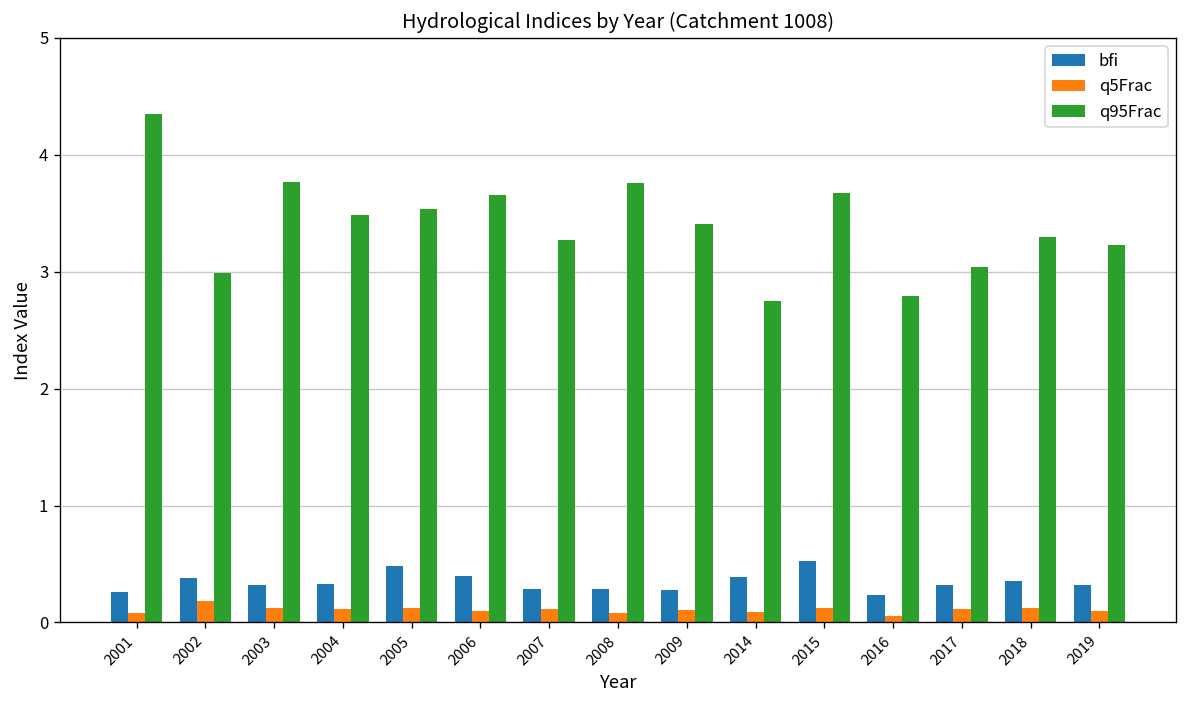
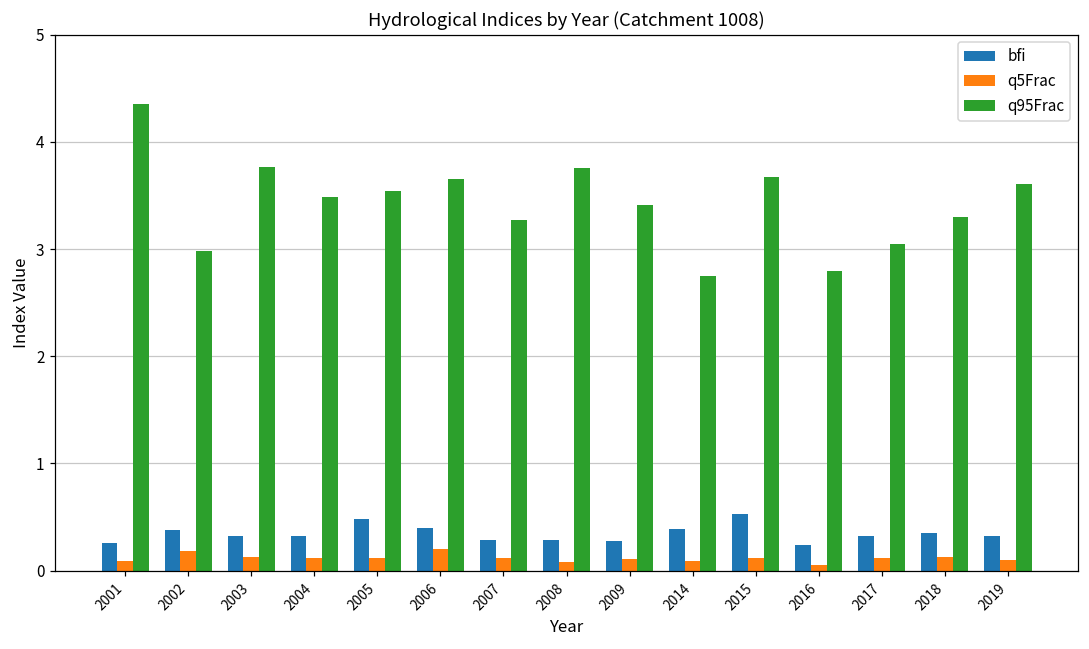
  {
    "bfi": {
      "2001": 0.3,
      "2002": 0.4,
      "2003": 0.3,
      "2004": 0.3,
      "2005": 0.5,
      "2006": 0.4,
      "2007": 0.3,
      "2008": 0.3,
      "2009": 0.3,
      "2014": 0.4,
      "2015": 0.5,
      "2016": 0.2,
      "2017": 0.3,
      "2018": 0.4,
      "2019": 0.3
    },
    "q5Frac": {
      "2001": 0.1,
      "2002": 0.2,
      "2003": 0.1,
      "2004": 0.1,
      "2005": 0.1,
-     "2006": 0.1,
+     "2006": 0.2,
      "2007": 0.1,
      "2008": 0.1,
      "2009": 0.1,
      "2014": 0.1,
      "2015": 0.1,
      "2016": 0.1,
      "2017": 0.1,
      "2018": 0.1,
      "2019": 0.1
    },
    "q95Frac": {
      "2001": 4.4,
      "2002": 3.0,
      "2003": 3.8,
      "2004": 3.5,
      "2005": 3.5,
      "2006": 3.7,
      "2007": 3.3,
      "2008": 3.8,
      "2009": 3.4,
      "2014": 2.7,
      "2015": 3.7,
      "2016": 2.8,
      "2017": 3.0,
      "2018": 3.3,
-     "2019": 3.2
+     "2019": 3.6
    }
  }
